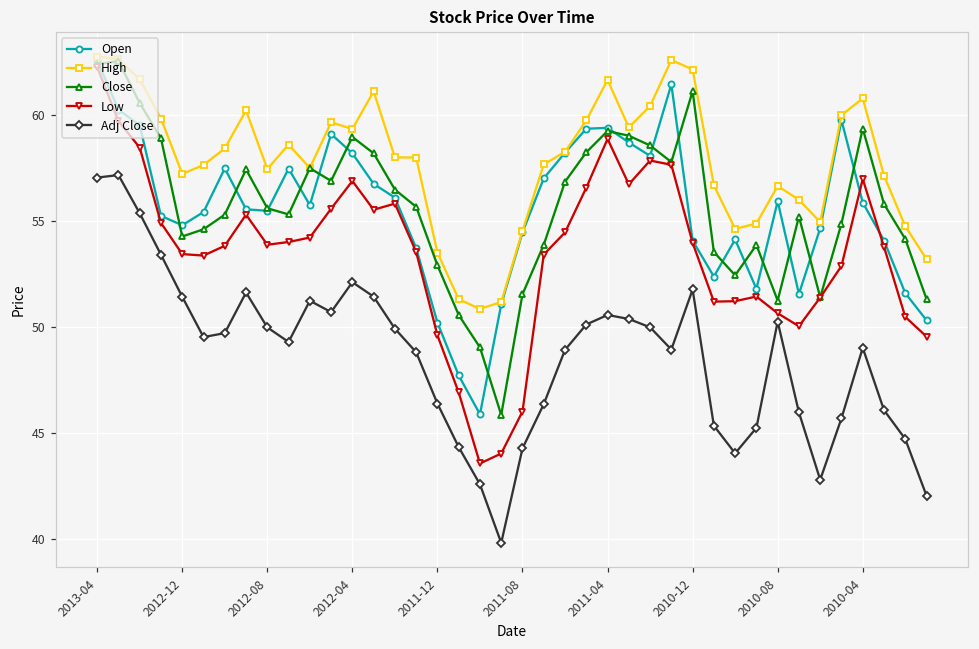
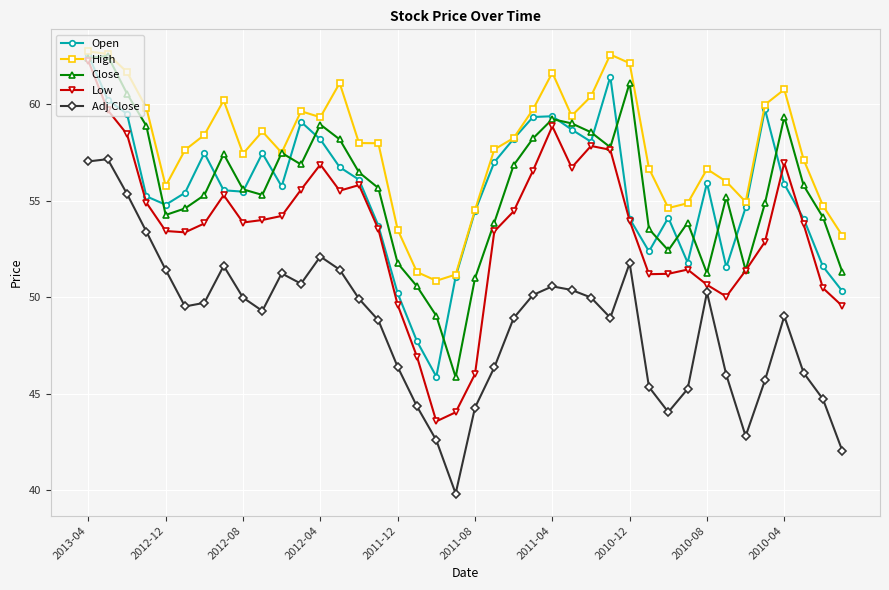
  {
    "Open": {
      "2012-12": 54.8,
      "2012-04": 58.2,
      "2011-12": 50.2,
      "2011-04": 59.4,
      "2010-08": 55.9,
      "2010-04": 55.9
    },
    "High": {
-     "2012-12": 57.2,
+     "2012-12": 55.8,
      "2012-08": 57.5,
      "2012-04": 59.3,
      "2011-12": 53.5,
      "2011-04": 61.7,
      "2010-12": 62.1,
      "2010-08": 56.7,
      "2010-04": 60.8
    },
    "Close": {
      "2012-12": 54.3,
      "2012-04": 59.0,
-     "2011-12": 52.9,
-     "2011-08": 51.5,
+     "2011-12": 51.8,
+     "2011-08": 51.0,
      "2011-04": 59.2,
      "2010-12": 61.1,
      "2010-08": 51.3,
      "2010-04": 59.4
    },
    "Low": {
      "2012-12": 53.4,
      "2012-08": 53.9,
      "2012-04": 56.9,
      "2011-12": 49.6,
      "2011-08": 46.0,
      "2011-04": 58.9,
      "2010-08": 50.7,
      "2010-04": 57.0
    },
    "Adj Close": {
      "2013-04": 57.0,
      "2012-12": 51.4,
      "2012-08": 50.0,
      "2012-04": 52.1,
      "2011-12": 46.4,
      "2011-08": 44.3,
      "2011-04": 50.6,
      "2010-12": 51.8,
      "2010-08": 50.3,
      "2010-04": 49.0
    }
  }
